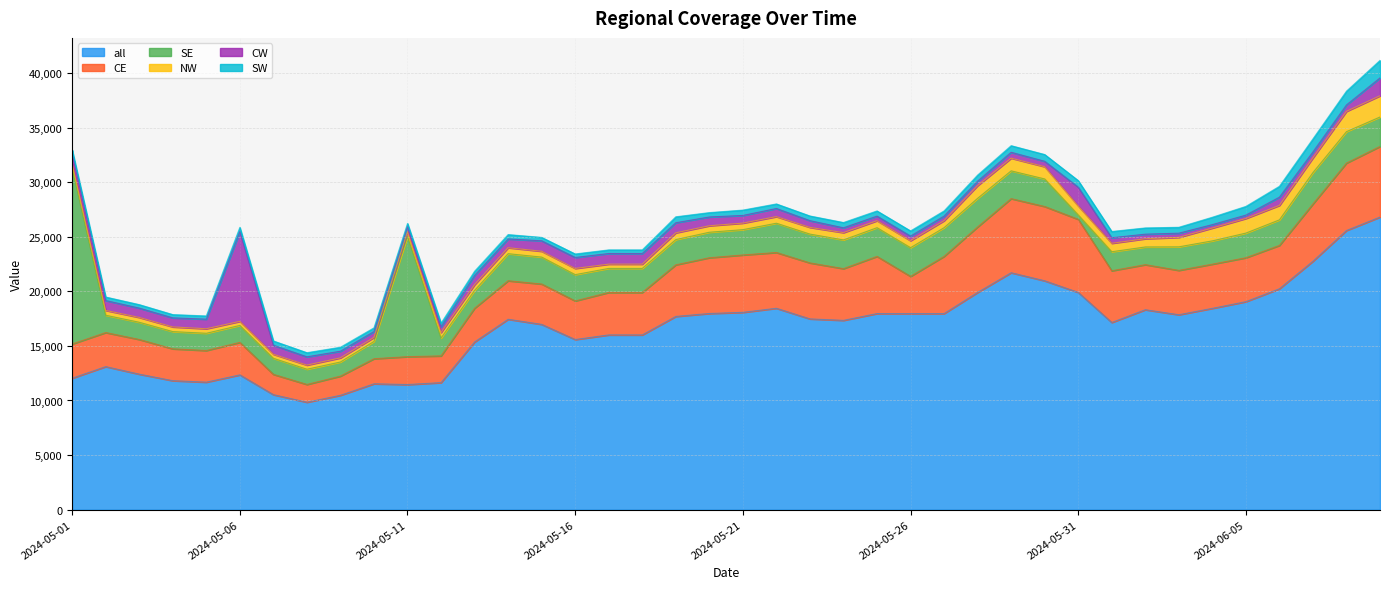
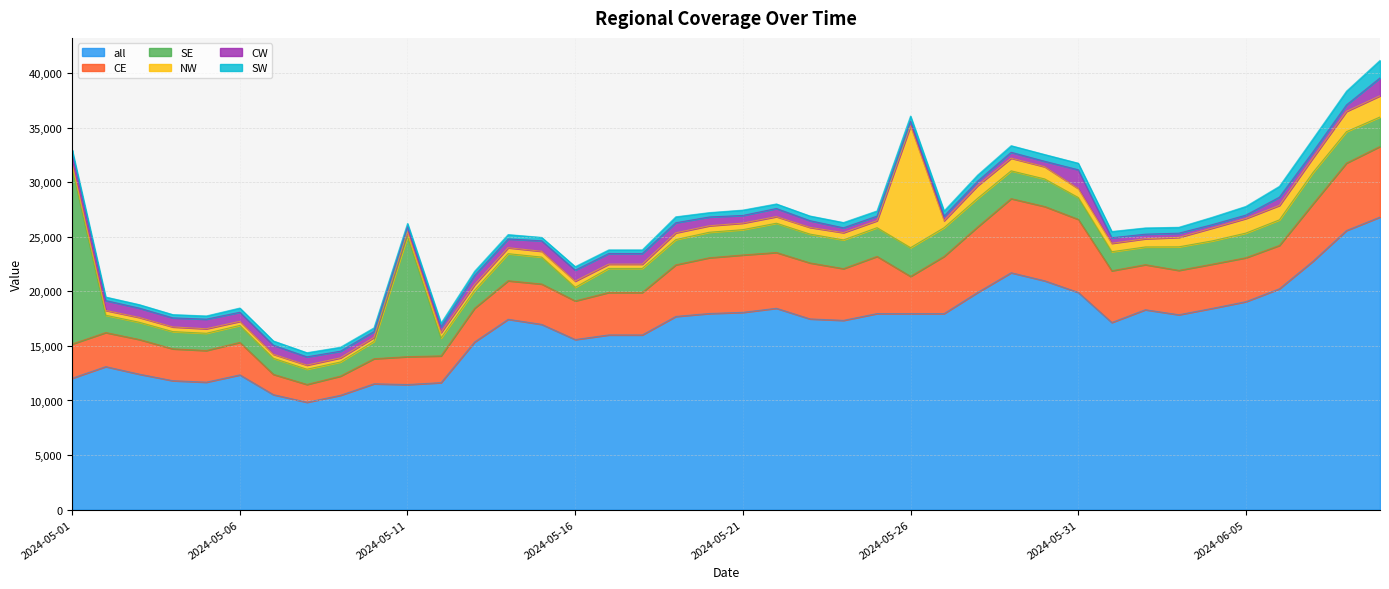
  {
    "CE": {
      "2024-05-01": "3,100",
      "2024-05-06": "3,000",
      "2024-05-11": "2,600",
      "2024-05-16": "3,500",
      "2024-05-21": "5,300",
      "2024-05-26": "3,400",
      "2024-05-31": "6,700",
      "2024-06-05": "4,000"
    },
    "SE": {
      "2024-05-01": "16,100",
      "2024-05-06": "1,600",
      "2024-05-11": "11,000",
-     "2024-05-16": "2,400",
+     "2024-05-16": "1,200",
      "2024-05-21": "2,300",
      "2024-05-26": "2,600",
-     "2024-05-31": "400",
+     "2024-05-31": "2,000",
      "2024-06-05": "2,300"
    },
    "NW": {
      "2024-05-01": "400",
      "2024-05-06": "400",
      "2024-05-11": "400",
      "2024-05-16": "600",
      "2024-05-21": "600",
-     "2024-05-26": "600",
+     "2024-05-26": "11,200",
      "2024-05-31": "800",
      "2024-06-05": "1,300"
    },
    "CW": {
      "2024-05-01": "900",
-     "2024-05-06": "8,200",
+     "2024-05-06": "800",
      "2024-05-11": "500",
      "2024-05-16": "1,000",
      "2024-05-21": "700",
      "2024-05-26": "400",
      "2024-05-31": "1,700",
      "2024-06-05": "300"
    }
  }
